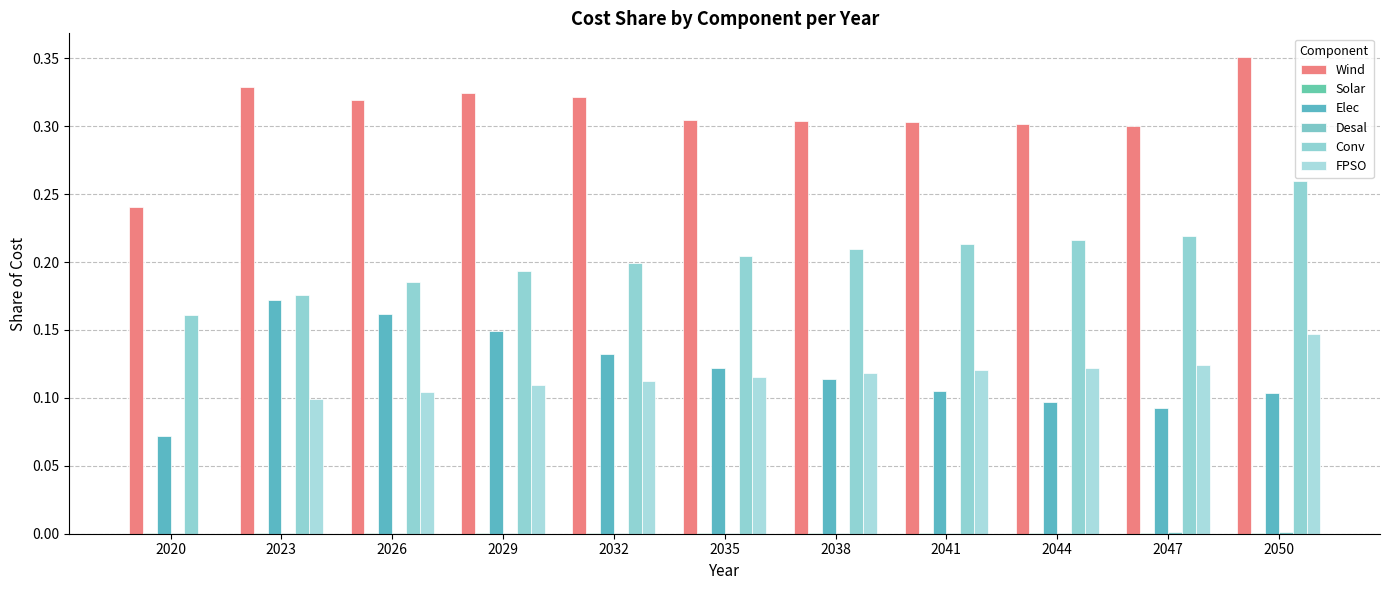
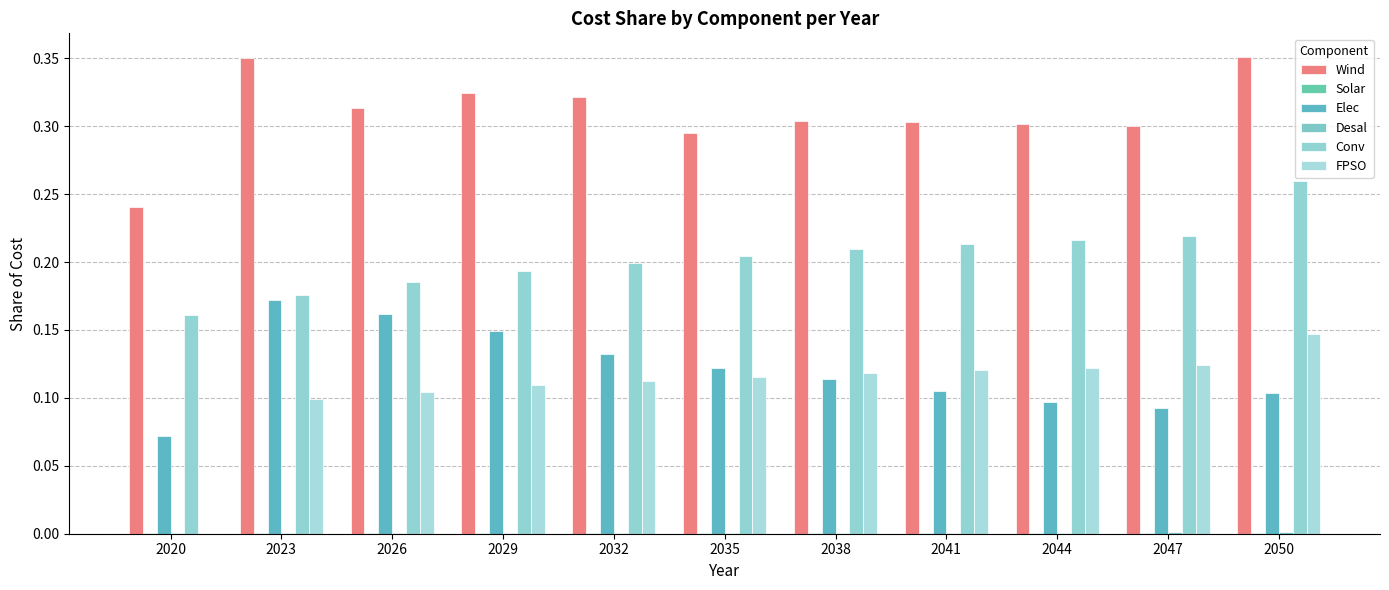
  {
    "Wind": {
      "2020": 0.240,
-     "2023": 0.329,
-     "2026": 0.319,
+     "2023": 0.350,
+     "2026": 0.313,
      "2029": 0.324,
      "2032": 0.321,
-     "2035": 0.305,
+     "2035": 0.295,
      "2038": 0.304,
      "2041": 0.303,
      "2044": 0.301,
      "2047": 0.300,
      "2050": 0.351
    }
  }
